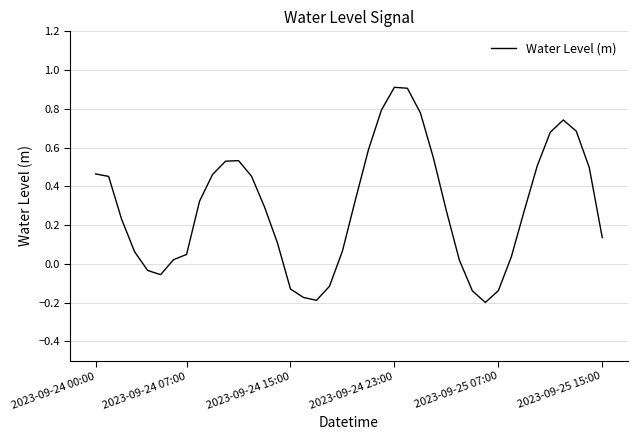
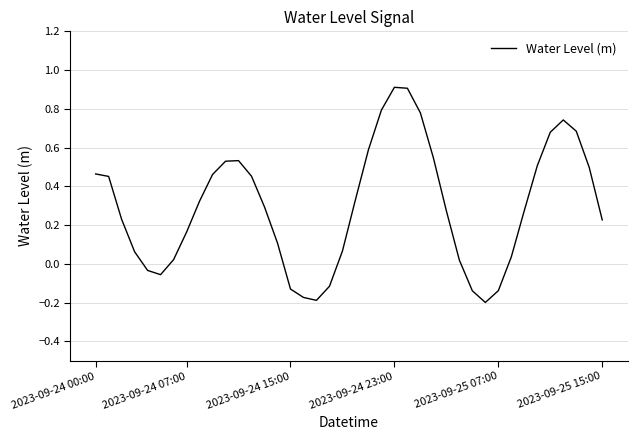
  {
    "2023-09-24 00:00": 0.46,
-   "2023-09-24 07:00": 0.05,
+   "2023-09-24 07:00": 0.16,
    "2023-09-24 15:00": -0.13,
    "2023-09-24 23:00": 0.91,
    "2023-09-25 07:00": -0.14,
-   "2023-09-25 15:00": 0.14
+   "2023-09-25 15:00": 0.23
  }
